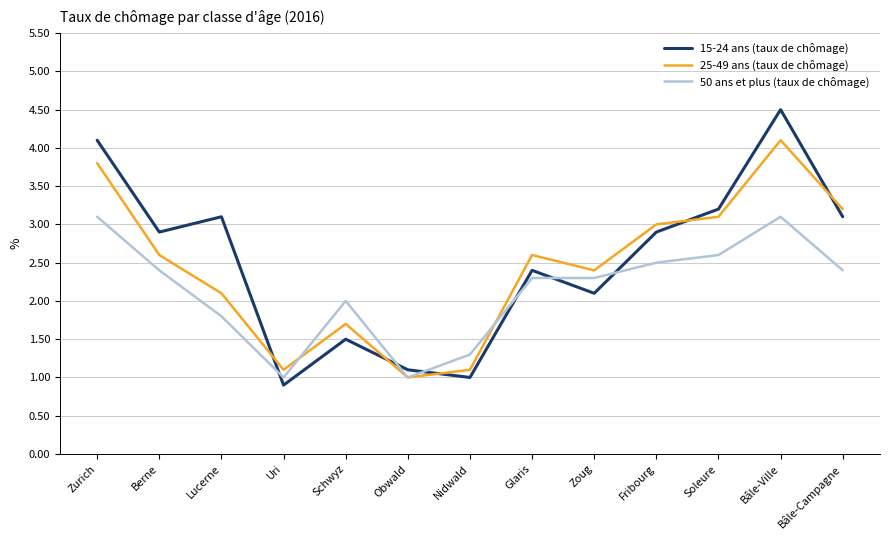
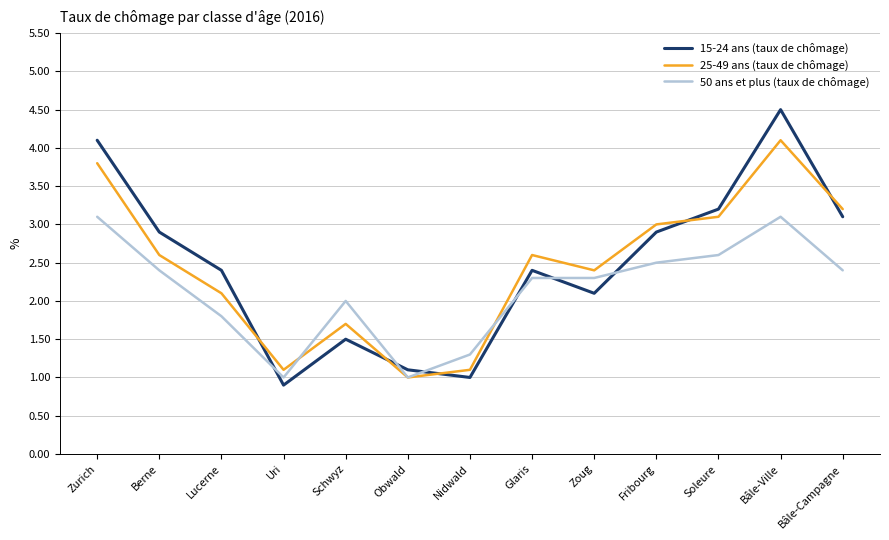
  {
    "15-24 ans (taux de chômage)": {
      "Zurich": 4.1,
      "Berne": 2.9,
-     "Lucerne": 3.1,
+     "Lucerne": 2.4,
      "Uri": 0.9,
      "Schwyz": 1.5,
      "Obwald": 1.1,
      "Nidwald": 1.0,
      "Glaris": 2.4,
      "Zoug": 2.1,
      "Fribourg": 2.9,
      "Soleure": 3.2,
      "Bâle-Ville": 4.5,
      "Bâle-Campagne": 3.1
    },
    "25-49 ans (taux de chômage)": {
      "Zurich": 3.8,
      "Berne": 2.6,
      "Lucerne": 2.1,
      "Uri": 1.1,
      "Schwyz": 1.7,
      "Nidwald": 1.1,
      "Glaris": 2.6,
      "Zoug": 2.4,
      "Fribourg": 3.0,
      "Soleure": 3.1,
      "Bâle-Ville": 4.1,
      "Bâle-Campagne": 3.2
    },
    "50 ans et plus (taux de chômage)": {
      "Zurich": 3.1,
      "Berne": 2.4,
      "Lucerne": 1.8,
      "Uri": 1.0,
      "Schwyz": 2.0,
      "Nidwald": 1.3,
      "Glaris": 2.3,
      "Zoug": 2.3,
      "Fribourg": 2.5,
      "Soleure": 2.6,
      "Bâle-Ville": 3.1,
      "Bâle-Campagne": 2.4
    }
  }
